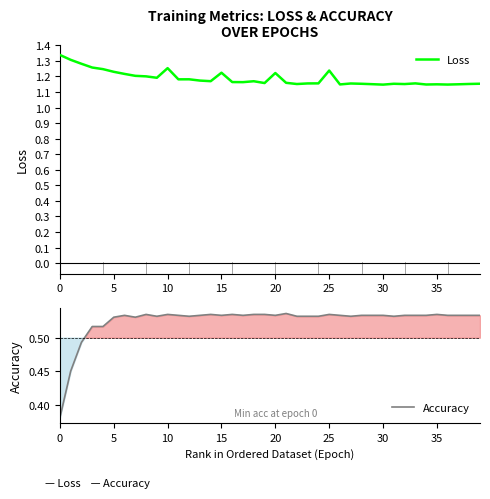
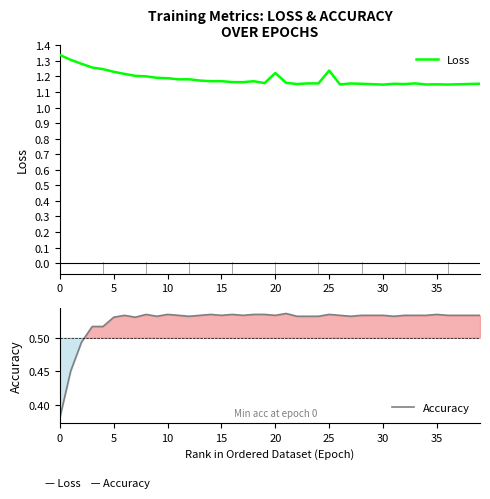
  {
    "Training Metrics: LOSS & ACCURACY OVER EPOCHS": {
      "0": 1.34,
      "5": 1.23,
-     "10": 1.25,
-     "15": 1.22,
+     "10": 1.19,
+     "15": 1.17,
      "20": 1.22,
      "25": 1.24,
      "30": 1.15,
      "35": 1.15
    }
  }
